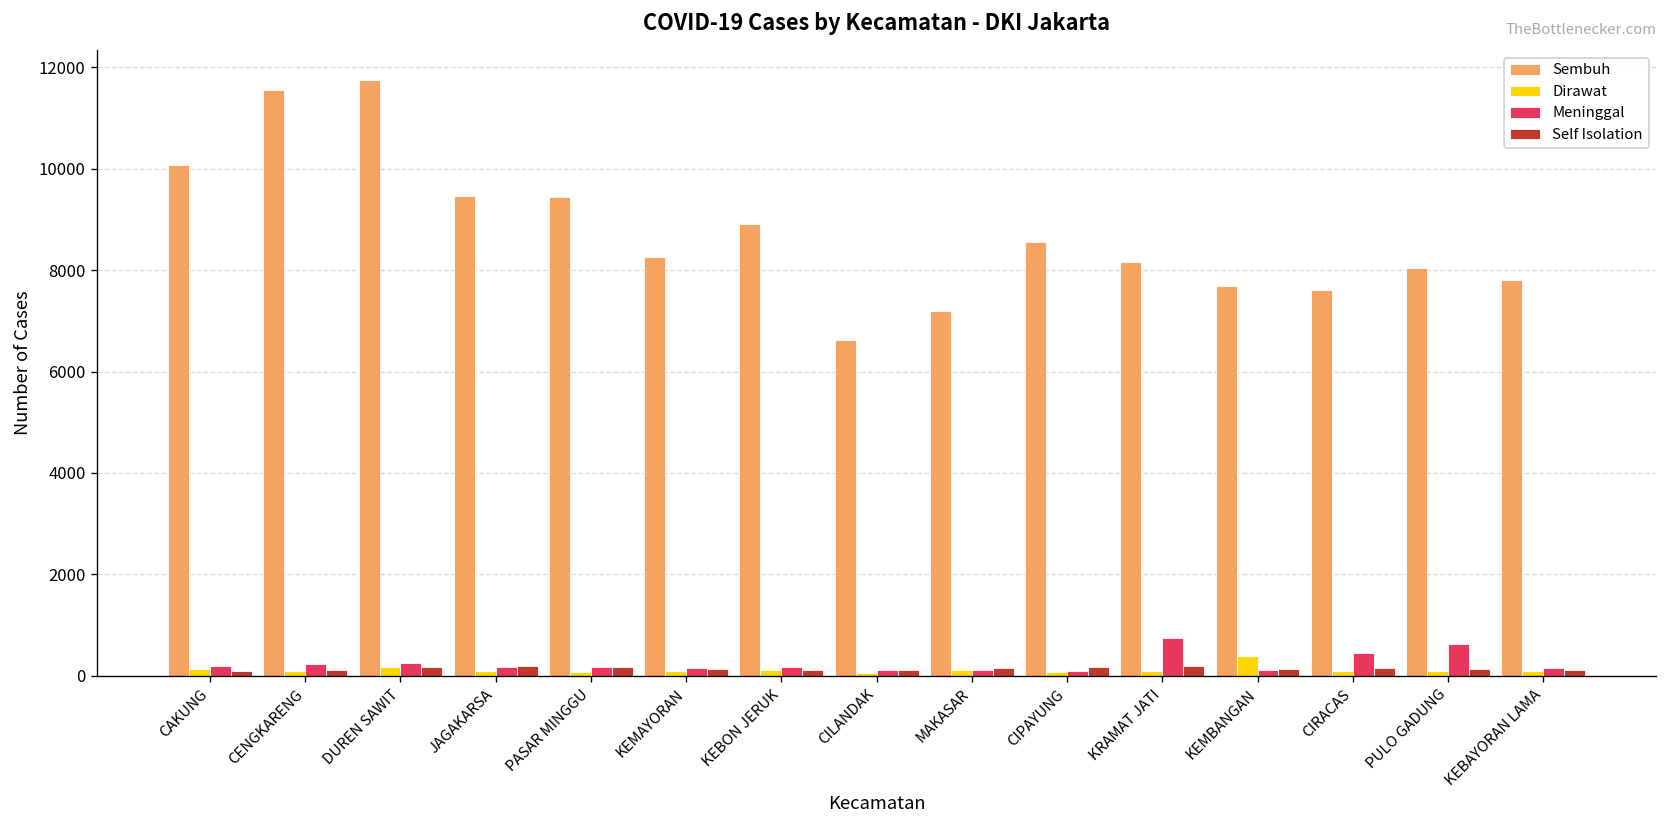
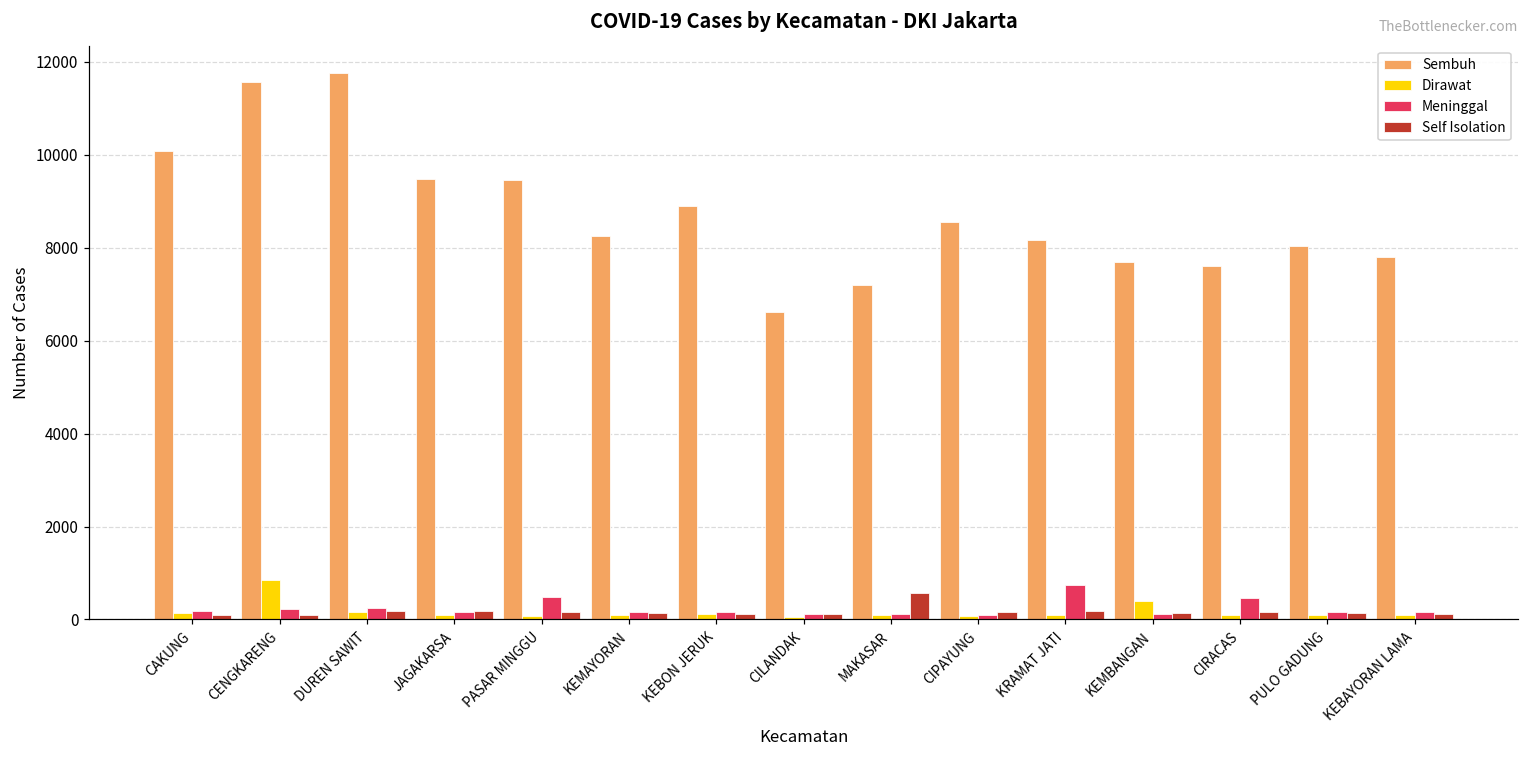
  {
    "Sembuh": {
      "CAKUNG": 10100,
      "CENGKARENG": 11600,
      "DUREN SAWIT": 11800,
      "JAGAKARSA": 9500,
      "PASAR MINGGU": 9500,
      "KEMAYORAN": 8300,
      "KEBON JERUK": 8900,
      "CILANDAK": 6600,
      "MAKASAR": 7200,
      "CIPAYUNG": 8600,
      "KRAMAT JATI": 8200,
      "KEMBANGAN": 7700,
      "CIRACAS": 7600,
      "PULO GADUNG": 8000,
      "KEBAYORAN LAMA": 7800
    },
    "Dirawat": {
      "CAKUNG": 100,
-     "CENGKARENG": 100,
+     "CENGKARENG": 800,
      "DUREN SAWIT": 200,
      "JAGAKARSA": 100,
      "PASAR MINGGU": 100,
      "KEMAYORAN": 100,
      "KEBON JERUK": 100,
      "MAKASAR": 100,
      "CIPAYUNG": 100,
      "KRAMAT JATI": 100,
      "KEMBANGAN": 400,
      "CIRACAS": 100,
      "PULO GADUNG": 100,
      "KEBAYORAN LAMA": 100
    },
    "Meninggal": {
      "CAKUNG": 200,
      "CENGKARENG": 200,
      "DUREN SAWIT": 300,
      "JAGAKARSA": 200,
-     "PASAR MINGGU": 200,
+     "PASAR MINGGU": 500,
      "KEMAYORAN": 200,
      "KEBON JERUK": 200,
      "CILANDAK": 100,
      "MAKASAR": 100,
      "CIPAYUNG": 100,
      "KRAMAT JATI": 700,
      "KEMBANGAN": 100,
      "CIRACAS": 500,
-     "PULO GADUNG": 600,
+     "PULO GADUNG": 200,
      "KEBAYORAN LAMA": 200
    },
    "Self Isolation": {
      "CAKUNG": 100,
      "CENGKARENG": 100,
      "DUREN SAWIT": 200,
      "JAGAKARSA": 200,
      "PASAR MINGGU": 200,
      "KEMAYORAN": 100,
      "KEBON JERUK": 100,
      "CILANDAK": 100,
-     "MAKASAR": 100,
+     "MAKASAR": 600,
      "CIPAYUNG": 200,
      "KRAMAT JATI": 200,
      "KEMBANGAN": 100,
      "CIRACAS": 200,
      "PULO GADUNG": 100,
      "KEBAYORAN LAMA": 100
    }
  }
